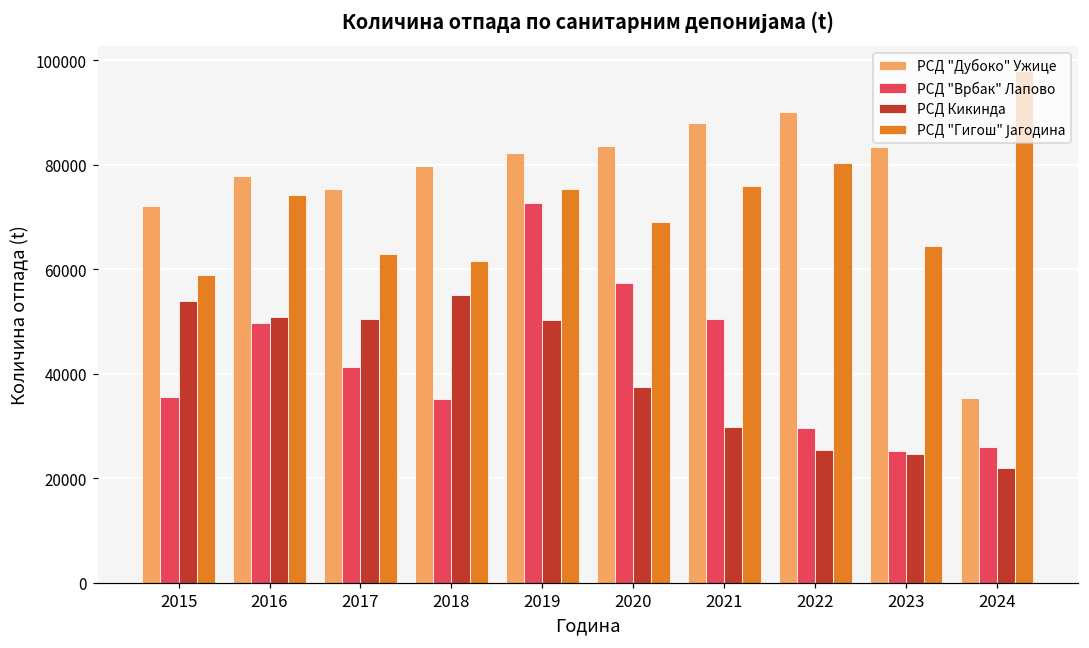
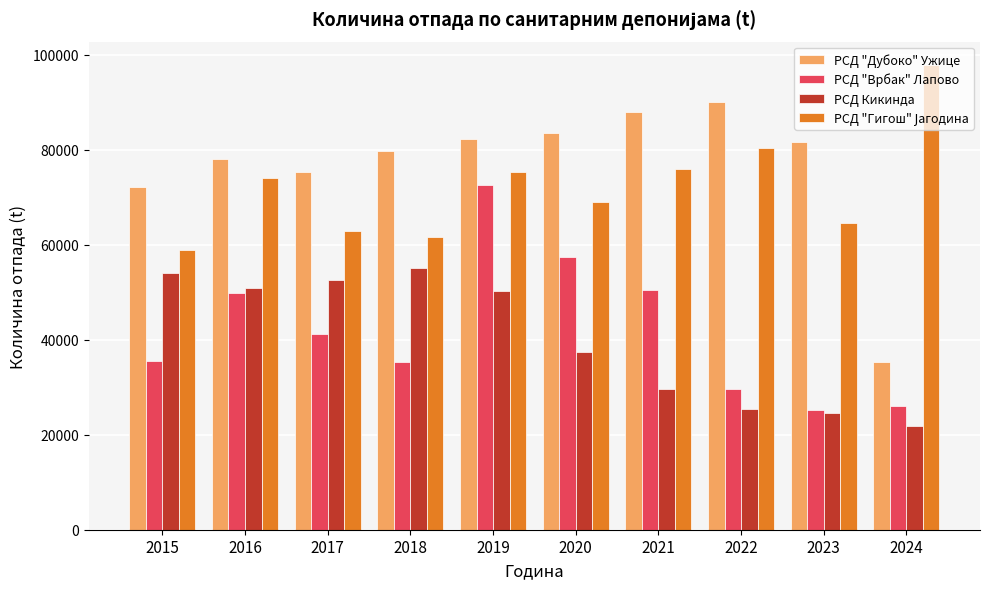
  {
    "РСД \"Дубоко\" Ужице": {
      "2015": 72000,
      "2016": 78000,
      "2017": 75000,
      "2018": 80000,
      "2019": 82000,
      "2020": 84000,
      "2021": 88000,
      "2022": 90000,
-     "2023": 83000,
+     "2023": 82000,
      "2024": 35000
    },
    "РСД \"Врбак\" Лапово": {
      "2015": 36000,
      "2016": 50000,
      "2017": 41000,
      "2018": 35000,
      "2019": 73000,
      "2020": 57000,
      "2021": 50000,
      "2022": 30000,
      "2023": 25000,
      "2024": 26000
    },
    "РСД Кикинда": {
      "2015": 54000,
      "2016": 51000,
-     "2017": 50000,
+     "2017": 52000,
      "2018": 55000,
      "2019": 50000,
      "2020": 37000,
      "2021": 30000,
      "2022": 25000,
      "2023": 25000,
      "2024": 22000
    },
    "РСД \"Гигош\" Јагодина": {
      "2015": 59000,
      "2016": 74000,
      "2017": 63000,
      "2018": 62000,
      "2019": 75000,
      "2020": 69000,
      "2021": 76000,
      "2022": 80000,
      "2023": 64000
    }
  }
